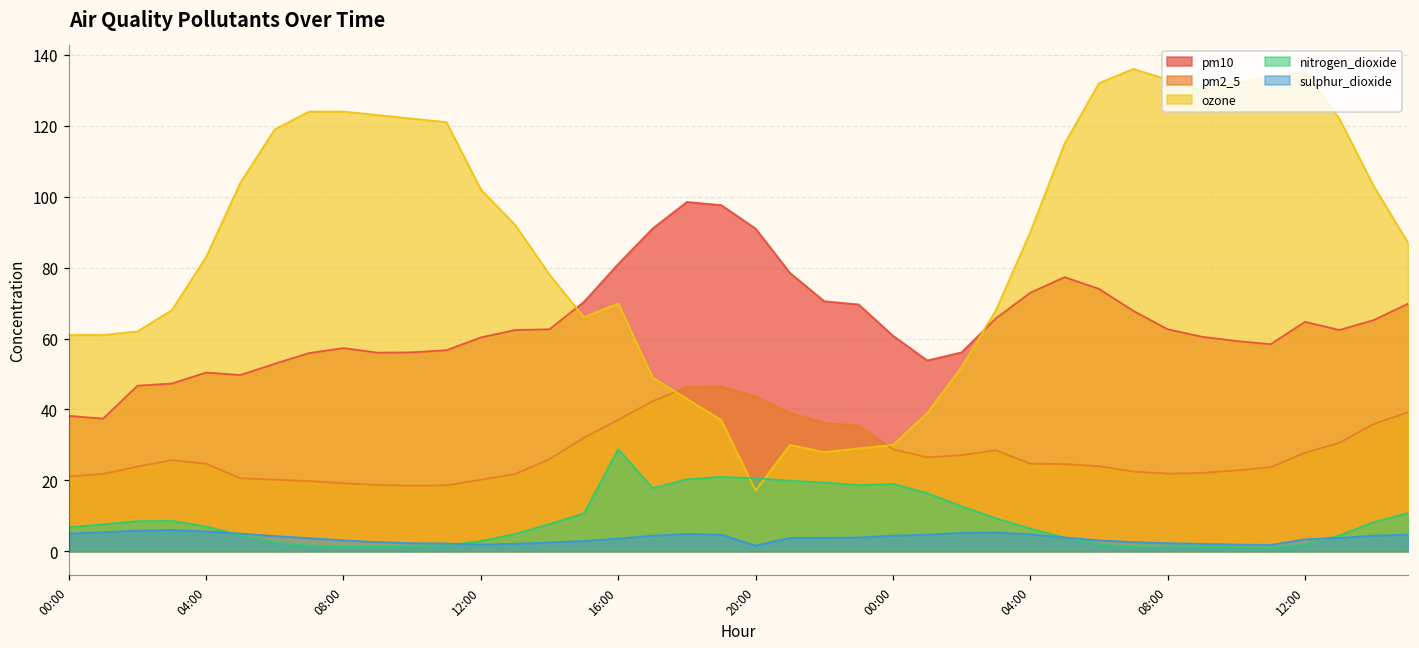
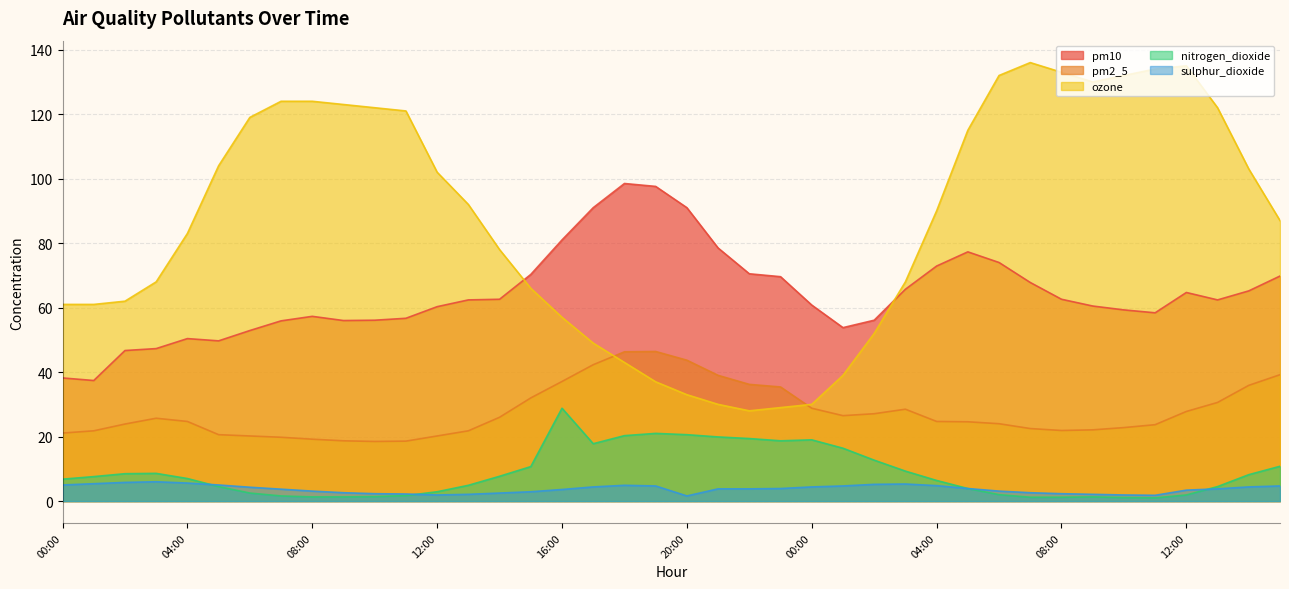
  {
    "ozone": {
-     "16:00": 70,
-     "20:00": 17
+     "16:00": 57,
+     "20:00": 33
    },
    "nitrogen_dioxide": {
      "16:00": 29,
      "20:00": 21
    },
    "sulphur_dioxide": {
      "16:00": 4,
      "20:00": 2
    }
  }
